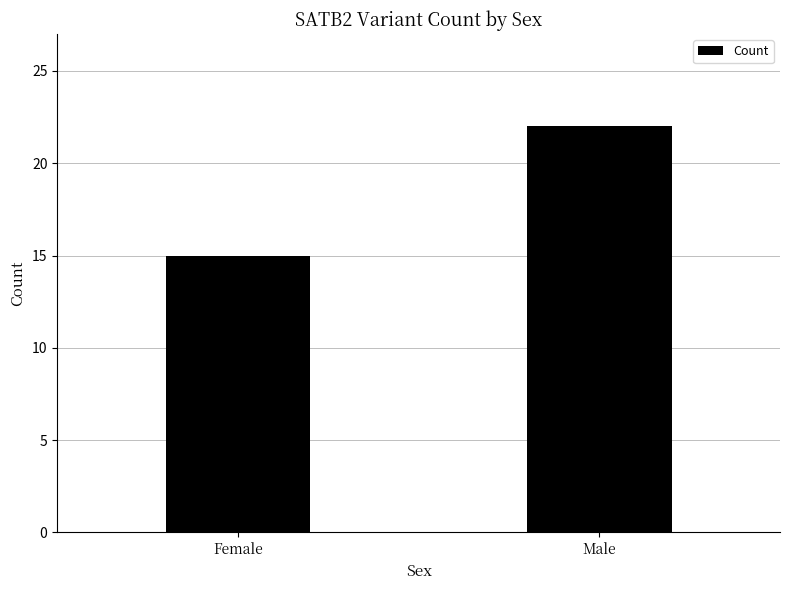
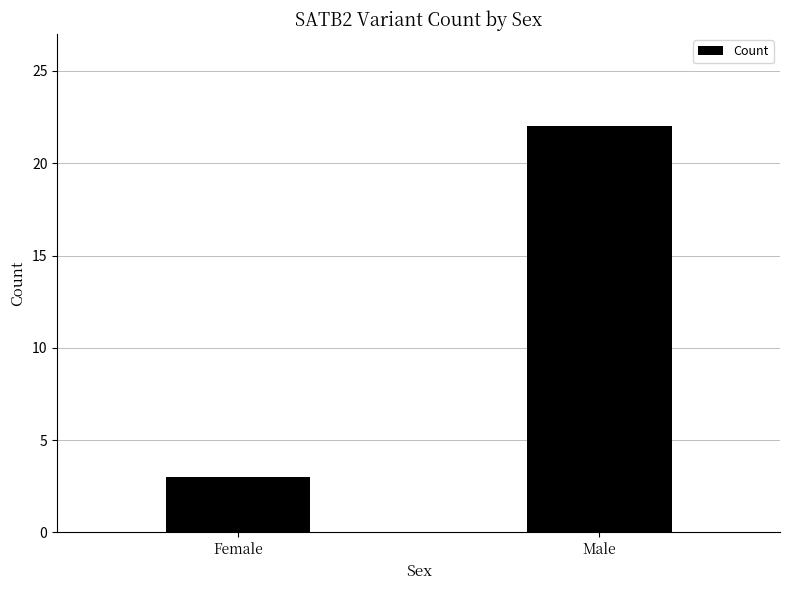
  {
-   "Female": 15,
+   "Female": 3,
    "Male": 22
  }
